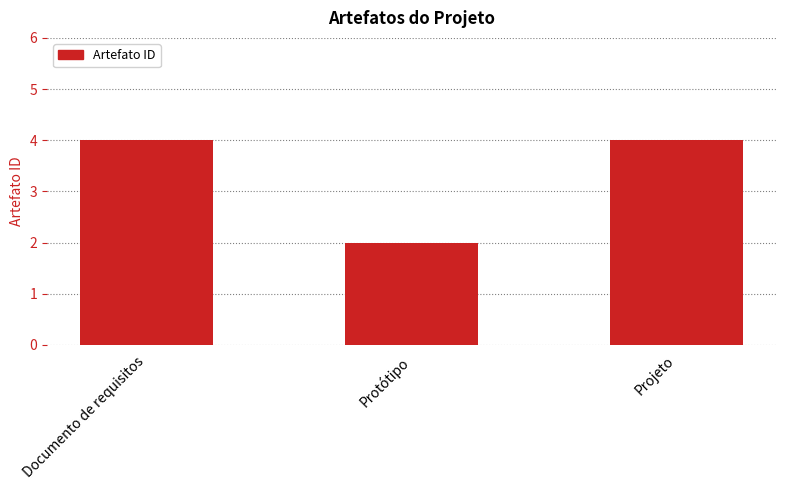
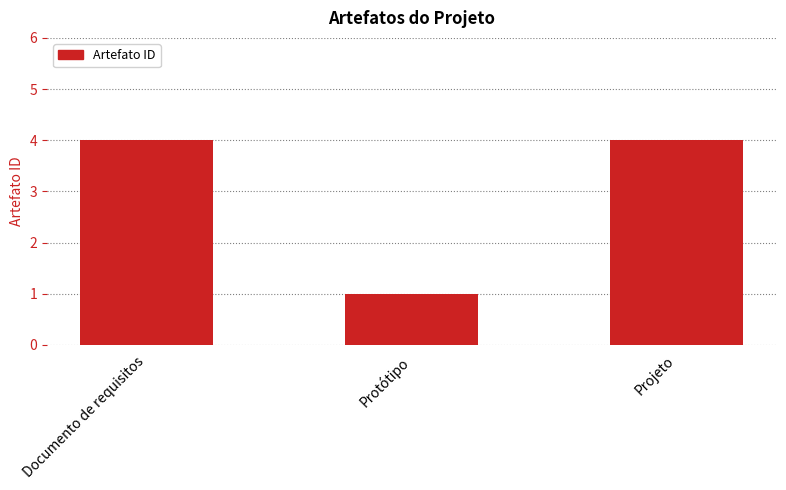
  {
    "Documento de requisitos": 4,
-   "Protótipo": 2,
+   "Protótipo": 1,
    "Projeto": 4
  }
